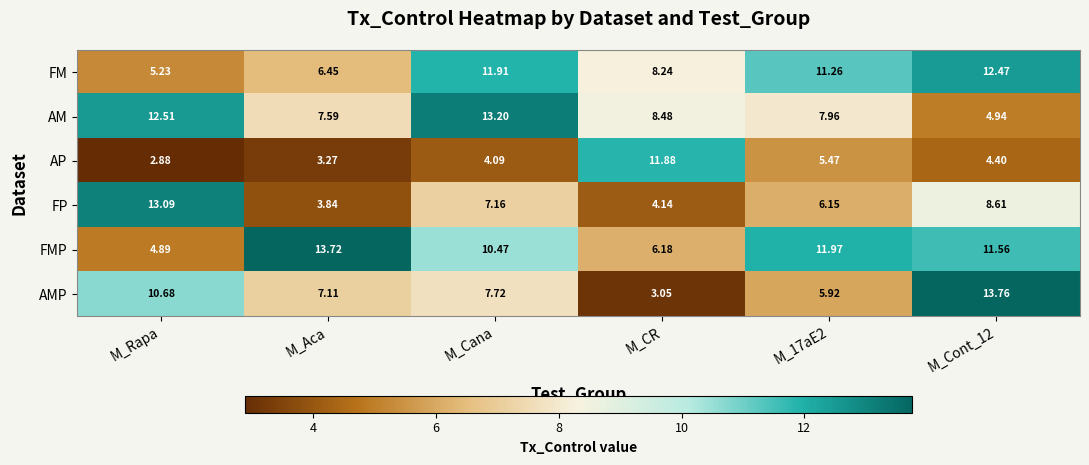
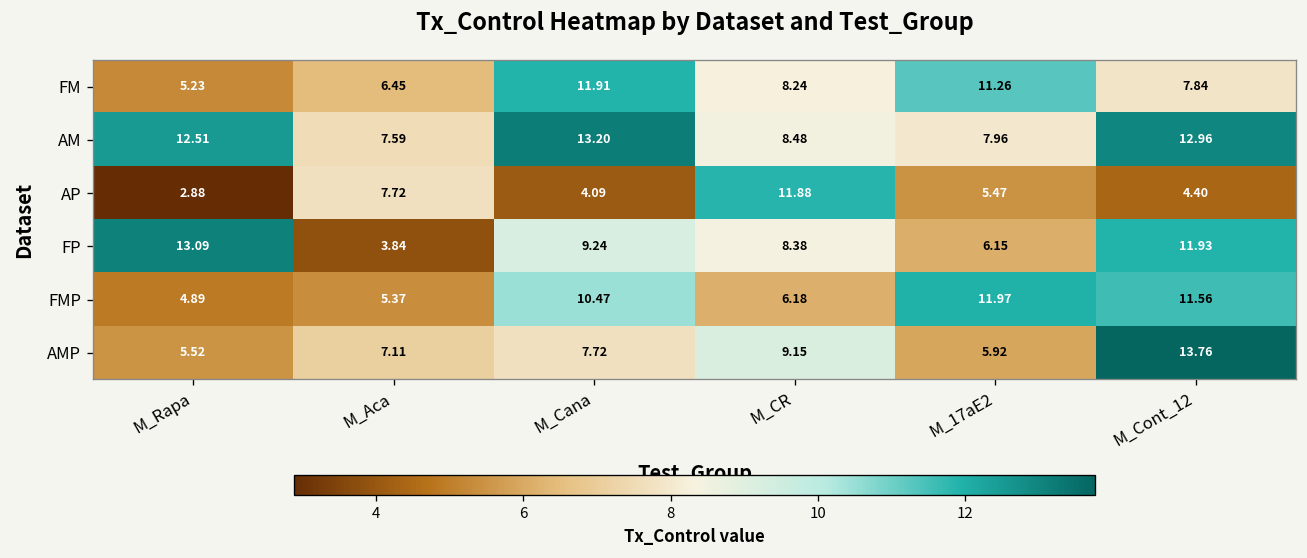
  {
    "FM": {
      "M_Rapa": 5.23,
      "M_Aca": 6.45,
      "M_Cana": 11.91,
      "M_CR": 8.24,
      "M_17aE2": 11.26,
-     "M_Cont_12": 12.47
+     "M_Cont_12": 7.84
    },
    "AM": {
      "M_Rapa": 12.51,
      "M_Aca": 7.59,
      "M_Cana": 13.20,
      "M_CR": 8.48,
      "M_17aE2": 7.96,
-     "M_Cont_12": 4.94
+     "M_Cont_12": 12.96
    },
    "AP": {
      "M_Rapa": 2.88,
-     "M_Aca": 3.27,
+     "M_Aca": 7.72,
      "M_Cana": 4.09,
      "M_CR": 11.88,
      "M_17aE2": 5.47,
      "M_Cont_12": 4.40
    },
    "FP": {
      "M_Rapa": 13.09,
      "M_Aca": 3.84,
-     "M_Cana": 7.16,
-     "M_CR": 4.14,
+     "M_Cana": 9.24,
+     "M_CR": 8.38,
      "M_17aE2": 6.15,
-     "M_Cont_12": 8.61
+     "M_Cont_12": 11.93
    },
    "FMP": {
      "M_Rapa": 4.89,
-     "M_Aca": 13.72,
+     "M_Aca": 5.37,
      "M_Cana": 10.47,
      "M_CR": 6.18,
      "M_17aE2": 11.97,
      "M_Cont_12": 11.56
    },
    "AMP": {
-     "M_Rapa": 10.68,
+     "M_Rapa": 5.52,
      "M_Aca": 7.11,
      "M_Cana": 7.72,
-     "M_CR": 3.05,
+     "M_CR": 9.15,
      "M_17aE2": 5.92,
      "M_Cont_12": 13.76
    }
  }
